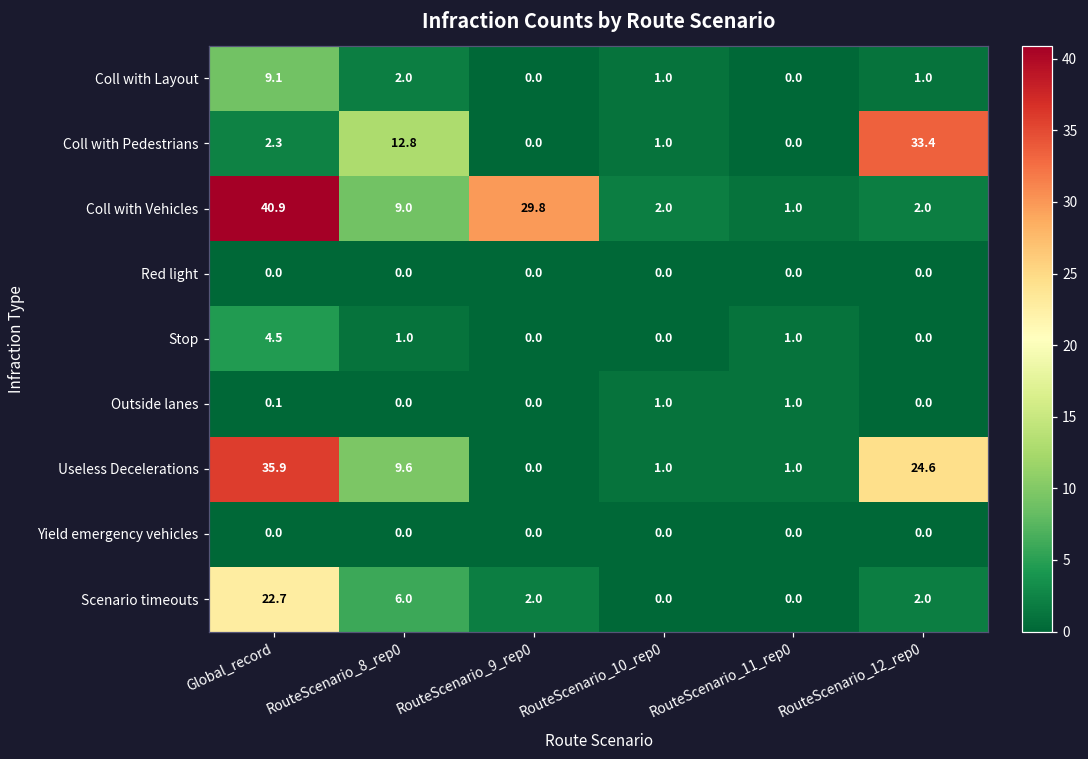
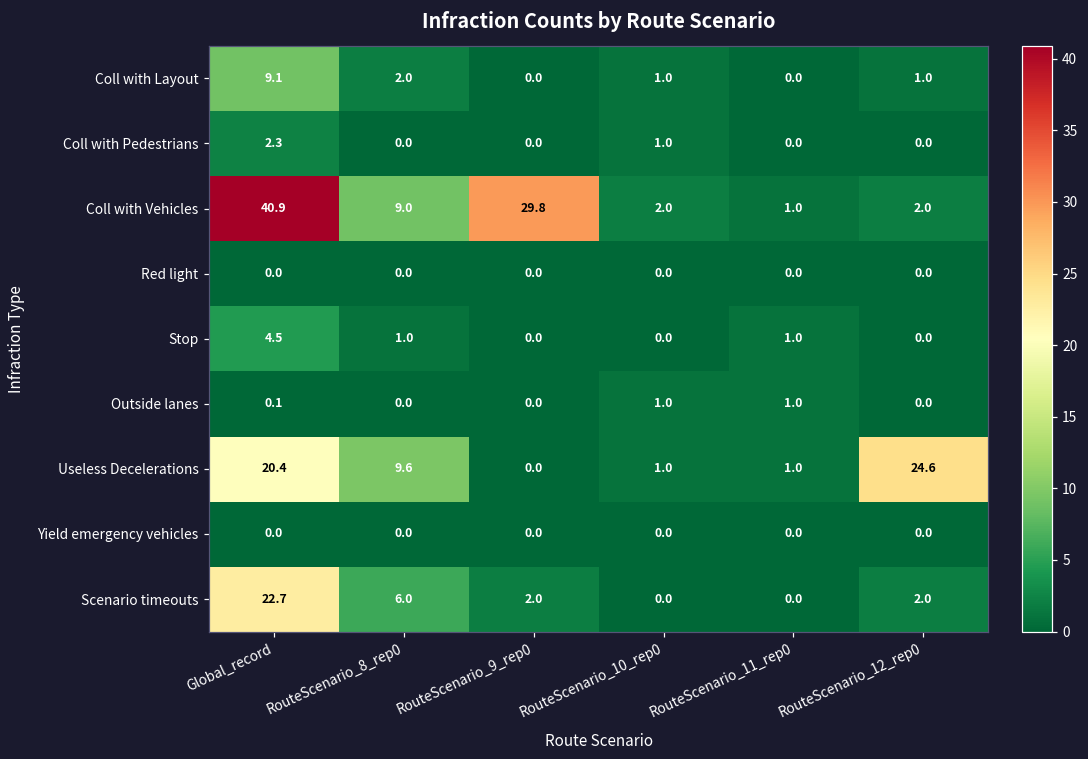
  {
    "Coll with Layout": {
      "Global_record": 9.1,
      "RouteScenario_8_rep0": 2.0,
      "RouteScenario_9_rep0": 0.0,
      "RouteScenario_10_rep0": 1.0,
      "RouteScenario_11_rep0": 0.0,
      "RouteScenario_12_rep0": 1.0
    },
    "Coll with Pedestrians": {
      "Global_record": 2.3,
-     "RouteScenario_8_rep0": 12.8,
+     "RouteScenario_8_rep0": 0.0,
      "RouteScenario_9_rep0": 0.0,
      "RouteScenario_10_rep0": 1.0,
      "RouteScenario_11_rep0": 0.0,
-     "RouteScenario_12_rep0": 33.4
+     "RouteScenario_12_rep0": 0.0
    },
    "Coll with Vehicles": {
      "Global_record": 40.9,
      "RouteScenario_8_rep0": 9.0,
      "RouteScenario_9_rep0": 29.8,
      "RouteScenario_10_rep0": 2.0,
      "RouteScenario_11_rep0": 1.0,
      "RouteScenario_12_rep0": 2.0
    },
    "Red light": {
      "Global_record": 0.0,
      "RouteScenario_8_rep0": 0.0,
      "RouteScenario_9_rep0": 0.0,
      "RouteScenario_10_rep0": 0.0,
      "RouteScenario_11_rep0": 0.0,
      "RouteScenario_12_rep0": 0.0
    },
    "Stop": {
      "Global_record": 4.5,
      "RouteScenario_8_rep0": 1.0,
      "RouteScenario_9_rep0": 0.0,
      "RouteScenario_10_rep0": 0.0,
      "RouteScenario_11_rep0": 1.0,
      "RouteScenario_12_rep0": 0.0
    },
    "Outside lanes": {
      "Global_record": 0.1,
      "RouteScenario_8_rep0": 0.0,
      "RouteScenario_9_rep0": 0.0,
      "RouteScenario_10_rep0": 1.0,
      "RouteScenario_11_rep0": 1.0,
      "RouteScenario_12_rep0": 0.0
    },
    "Useless Decelerations": {
-     "Global_record": 35.9,
+     "Global_record": 20.4,
      "RouteScenario_8_rep0": 9.6,
      "RouteScenario_9_rep0": 0.0,
      "RouteScenario_10_rep0": 1.0,
      "RouteScenario_11_rep0": 1.0,
      "RouteScenario_12_rep0": 24.6
    },
    "Yield emergency vehicles": {
      "Global_record": 0.0,
      "RouteScenario_8_rep0": 0.0,
      "RouteScenario_9_rep0": 0.0,
      "RouteScenario_10_rep0": 0.0,
      "RouteScenario_11_rep0": 0.0,
      "RouteScenario_12_rep0": 0.0
    },
    "Scenario timeouts": {
      "Global_record": 22.7,
      "RouteScenario_8_rep0": 6.0,
      "RouteScenario_9_rep0": 2.0,
      "RouteScenario_10_rep0": 0.0,
      "RouteScenario_11_rep0": 0.0,
      "RouteScenario_12_rep0": 2.0
    }
  }
